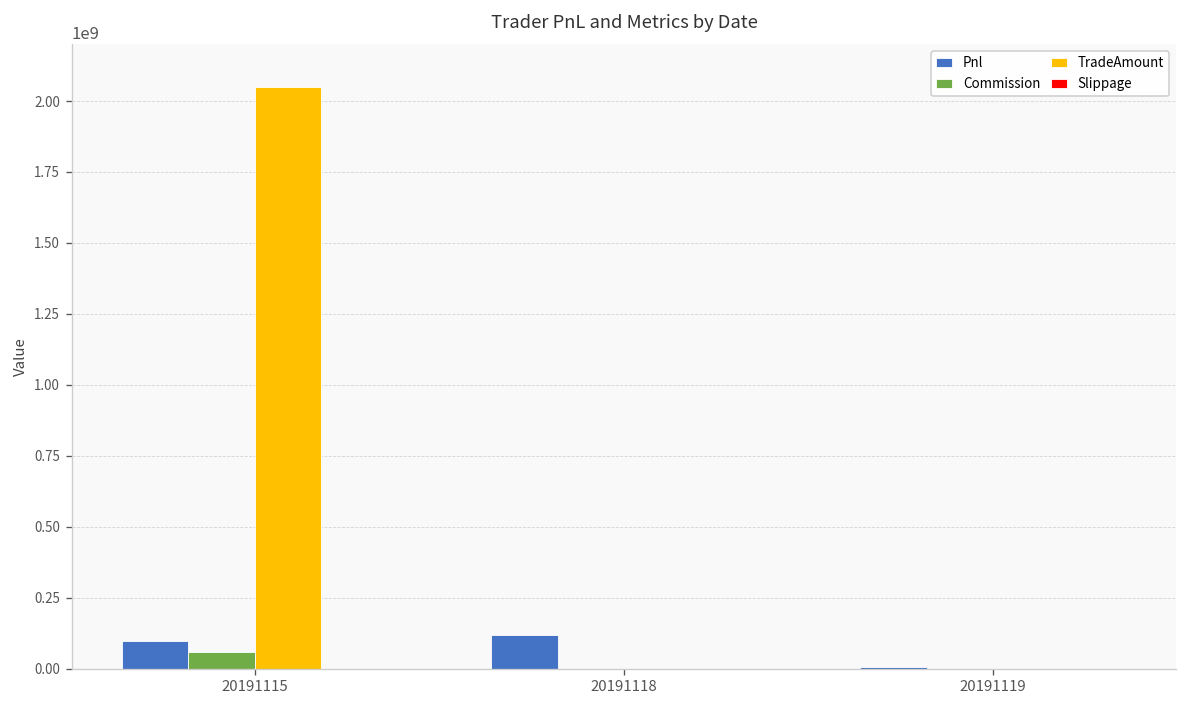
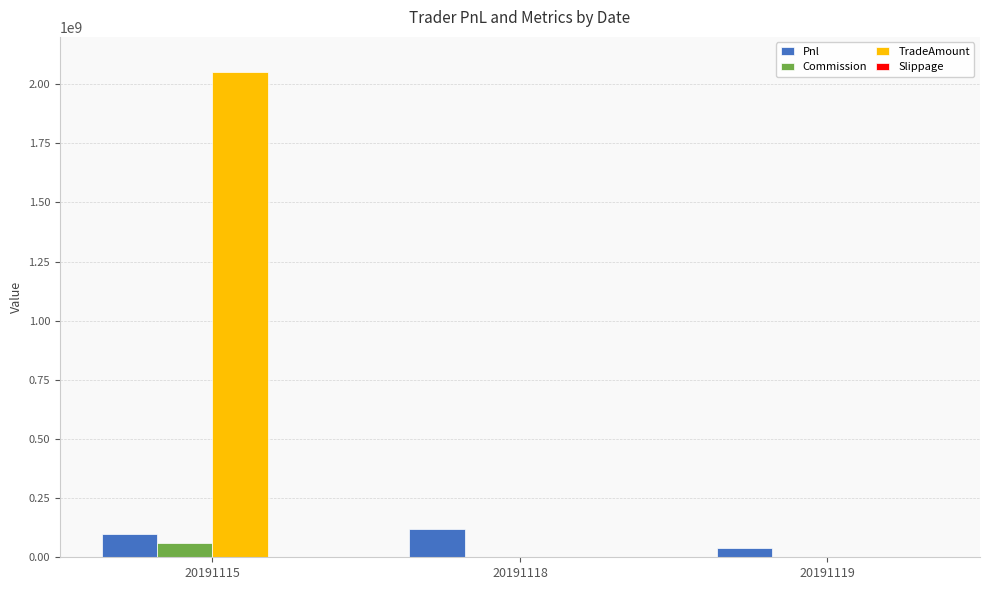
  {
    "Pnl": {
      "20191115": 100000000,
      "20191118": 120000000,
-     "20191119": 0
+     "20191119": 40000000
    },
    "Commission": {
      "20191115": 60000000,
      "20191118": 0,
      "20191119": 0
    },
    "TradeAmount": {
      "20191115": 2050000000,
      "20191118": 0,
      "20191119": 0
    },
    "Slippage": {
      "20191115": 0,
      "20191118": 0,
      "20191119": 0
    }
  }
